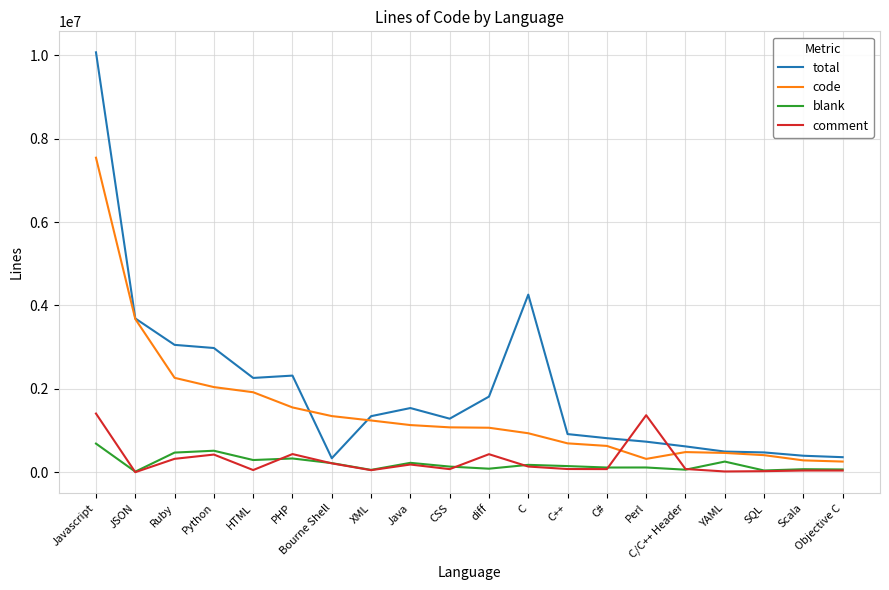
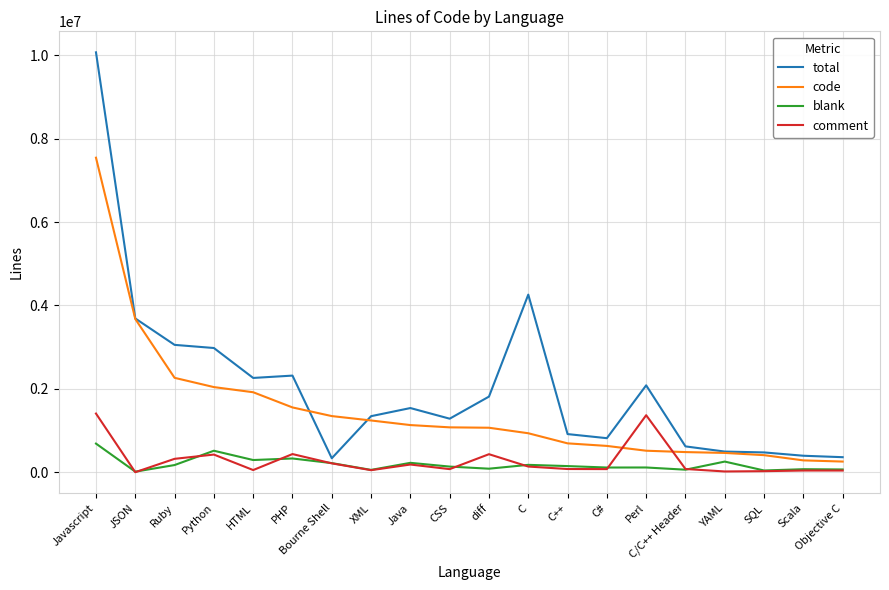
  {
    "total": {
      "Javascript": 10100000,
      "Ruby": 3100000,
      "Python": 3000000,
      "HTML": 2300000,
      "PHP": 2300000,
      "Bourne Shell": 300000,
      "XML": 1300000,
      "Java": 1500000,
      "CSS": 1300000,
      "diff": 1800000,
      "C": 4300000,
      "C++": 900000,
      "C#": 800000,
-     "Perl": 700000,
+     "Perl": 2100000,
      "C/C++ Header": 600000,
      "SQL": 500000,
      "Scala": 400000,
      "Objective C": 400000
    },
    "code": {
      "Javascript": 7500000,
      "Ruby": 2300000,
      "Python": 2000000,
      "HTML": 1900000,
      "PHP": 1600000,
      "Bourne Shell": 1300000,
      "XML": 1200000,
      "Java": 1100000,
      "CSS": 1100000,
      "diff": 1100000,
      "C": 900000,
      "C++": 700000,
      "C#": 600000,
-     "Perl": 300000,
+     "Perl": 500000,
      "C/C++ Header": 500000,
      "SQL": 400000,
      "Scala": 300000,
      "Objective C": 300000
    },
    "blank": {
      "Javascript": 700000,
-     "Ruby": 500000,
+     "Ruby": 200000,
      "Python": 500000,
      "HTML": 300000,
      "PHP": 300000,
      "diff": 100000,
      "C++": 100000,
      "Perl": 100000,
      "YAML": 300000
    },
    "comment": {
      "Javascript": 1400000,
      "Ruby": 300000,
      "Python": 400000,
      "HTML": 100000,
      "PHP": 400000,
      "diff": 400000,
      "C++": 100000,
      "Perl": 1400000,
      "YAML": 0
    }
  }
